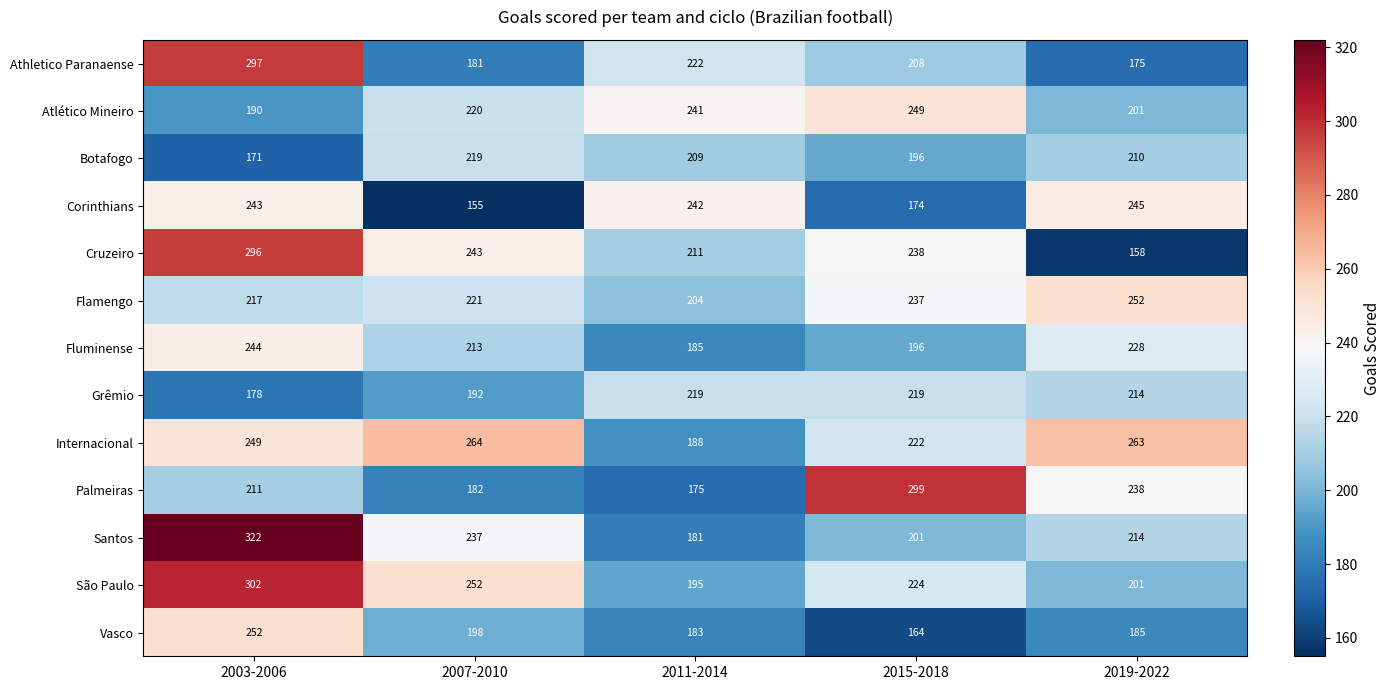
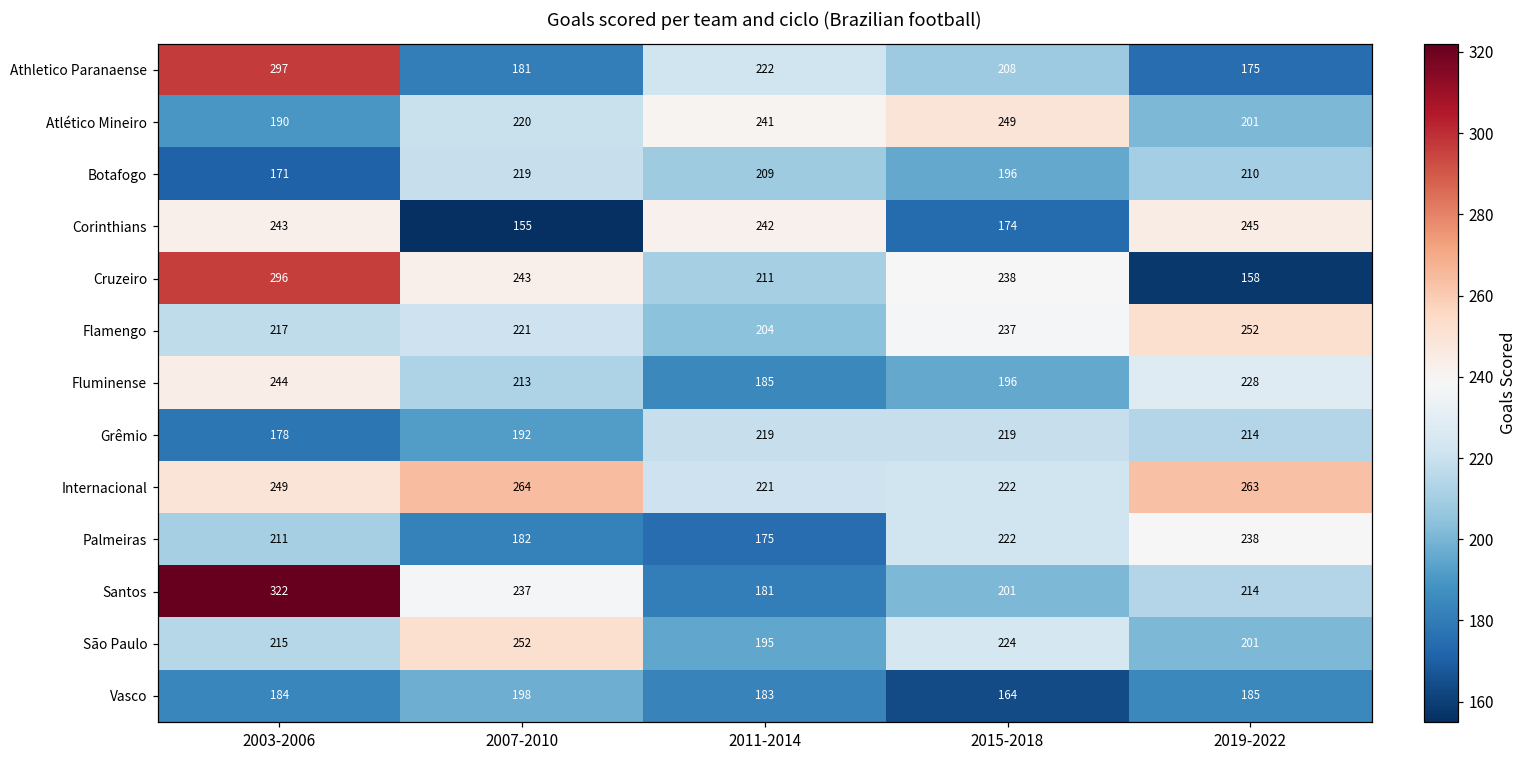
  {
    "Athletico Paranaense": {
      "2003-2006": 297,
      "2007-2010": 181,
      "2011-2014": 222,
      "2015-2018": 208,
      "2019-2022": 175
    },
    "Atlético Mineiro": {
      "2003-2006": 190,
      "2007-2010": 220,
      "2011-2014": 241,
      "2015-2018": 249,
      "2019-2022": 201
    },
    "Botafogo": {
      "2003-2006": 171,
      "2007-2010": 219,
      "2011-2014": 209,
      "2015-2018": 196,
      "2019-2022": 210
    },
    "Corinthians": {
      "2003-2006": 243,
      "2007-2010": 155,
      "2011-2014": 242,
      "2015-2018": 174,
      "2019-2022": 245
    },
    "Cruzeiro": {
      "2003-2006": 296,
      "2007-2010": 243,
      "2011-2014": 211,
      "2015-2018": 238,
      "2019-2022": 158
    },
    "Flamengo": {
      "2003-2006": 217,
      "2007-2010": 221,
      "2011-2014": 204,
      "2015-2018": 237,
      "2019-2022": 252
    },
    "Fluminense": {
      "2003-2006": 244,
      "2007-2010": 213,
      "2011-2014": 185,
      "2015-2018": 196,
      "2019-2022": 228
    },
    "Grêmio": {
      "2003-2006": 178,
      "2007-2010": 192,
      "2011-2014": 219,
      "2015-2018": 219,
      "2019-2022": 214
    },
    "Internacional": {
      "2003-2006": 249,
      "2007-2010": 264,
-     "2011-2014": 188,
+     "2011-2014": 221,
      "2015-2018": 222,
      "2019-2022": 263
    },
    "Palmeiras": {
      "2003-2006": 211,
      "2007-2010": 182,
      "2011-2014": 175,
-     "2015-2018": 299,
+     "2015-2018": 222,
      "2019-2022": 238
    },
    "Santos": {
      "2003-2006": 322,
      "2007-2010": 237,
      "2011-2014": 181,
      "2015-2018": 201,
      "2019-2022": 214
    },
    "São Paulo": {
-     "2003-2006": 302,
+     "2003-2006": 215,
      "2007-2010": 252,
      "2011-2014": 195,
      "2015-2018": 224,
      "2019-2022": 201
    },
    "Vasco": {
-     "2003-2006": 252,
+     "2003-2006": 184,
      "2007-2010": 198,
      "2011-2014": 183,
      "2015-2018": 164,
      "2019-2022": 185
    }
  }
